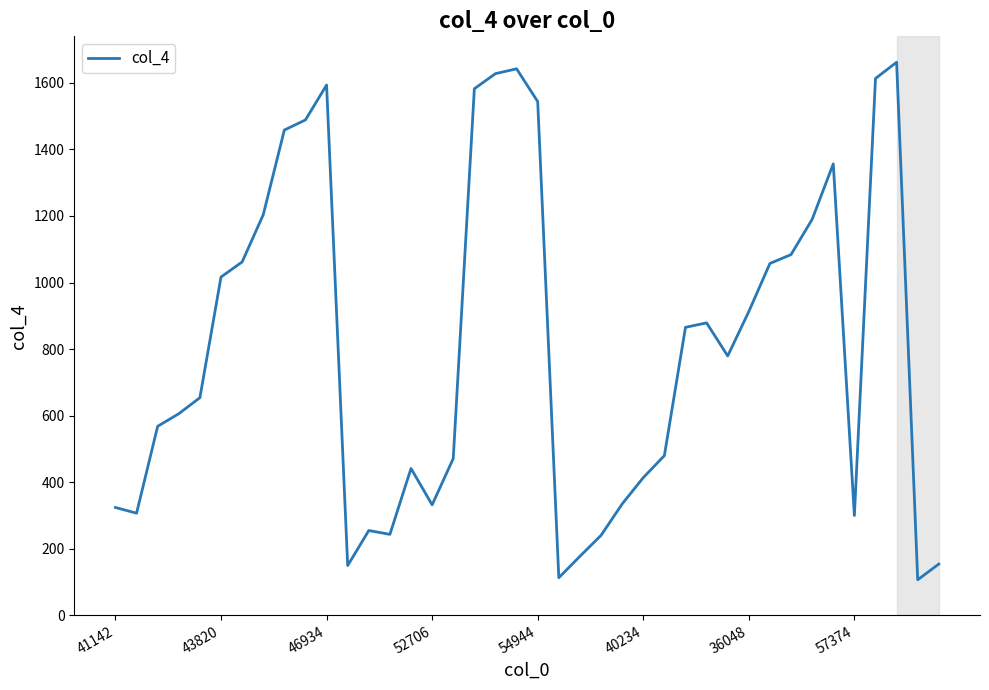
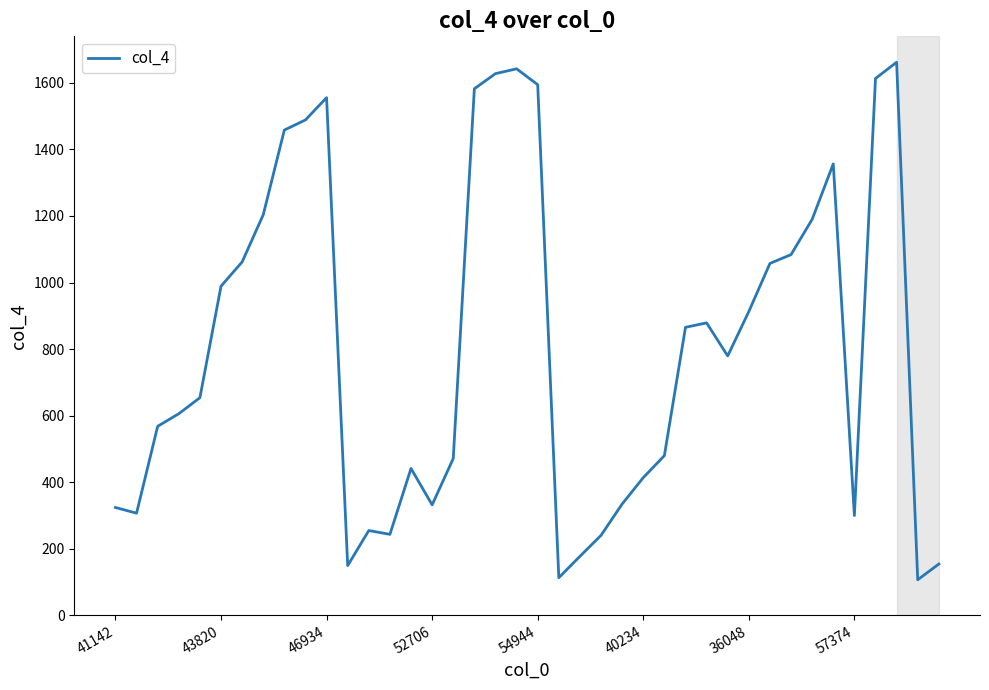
  {
    "41142": 320,
-   "43820": 1020,
-   "46934": 1590,
+   "43820": 990,
+   "46934": 1560,
    "52706": 330,
-   "54944": 1540,
+   "54944": 1590,
    "40234": 410,
    "36048": 910,
    "57374": 300
  }
